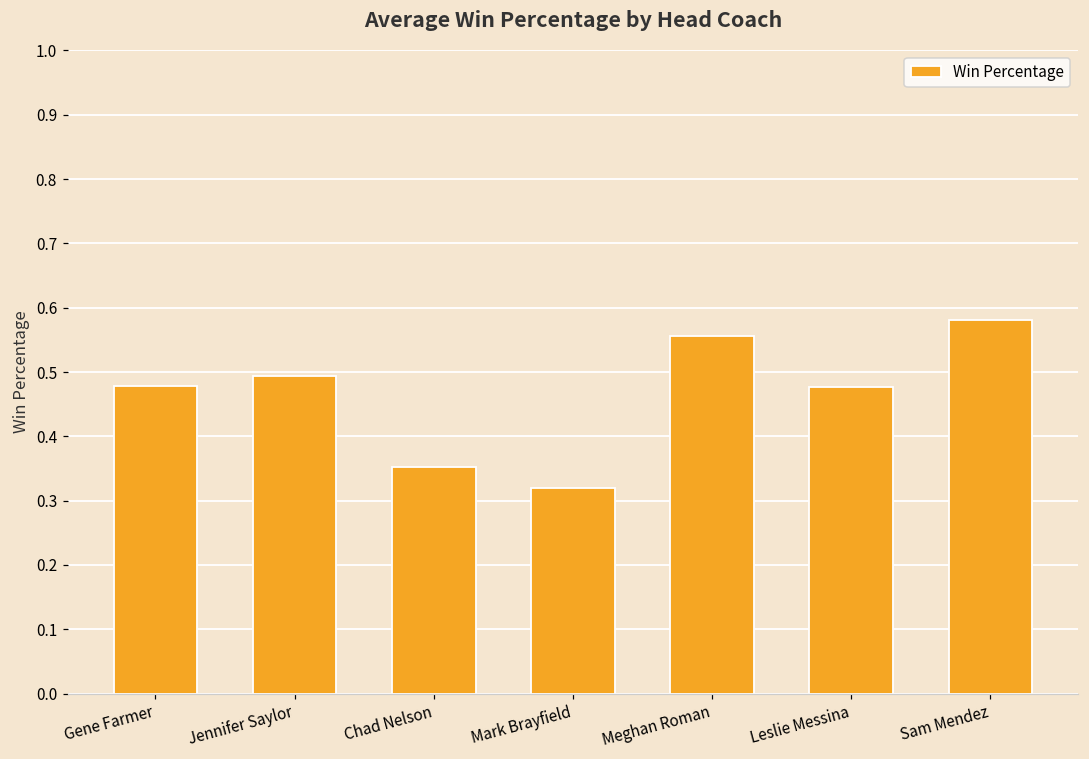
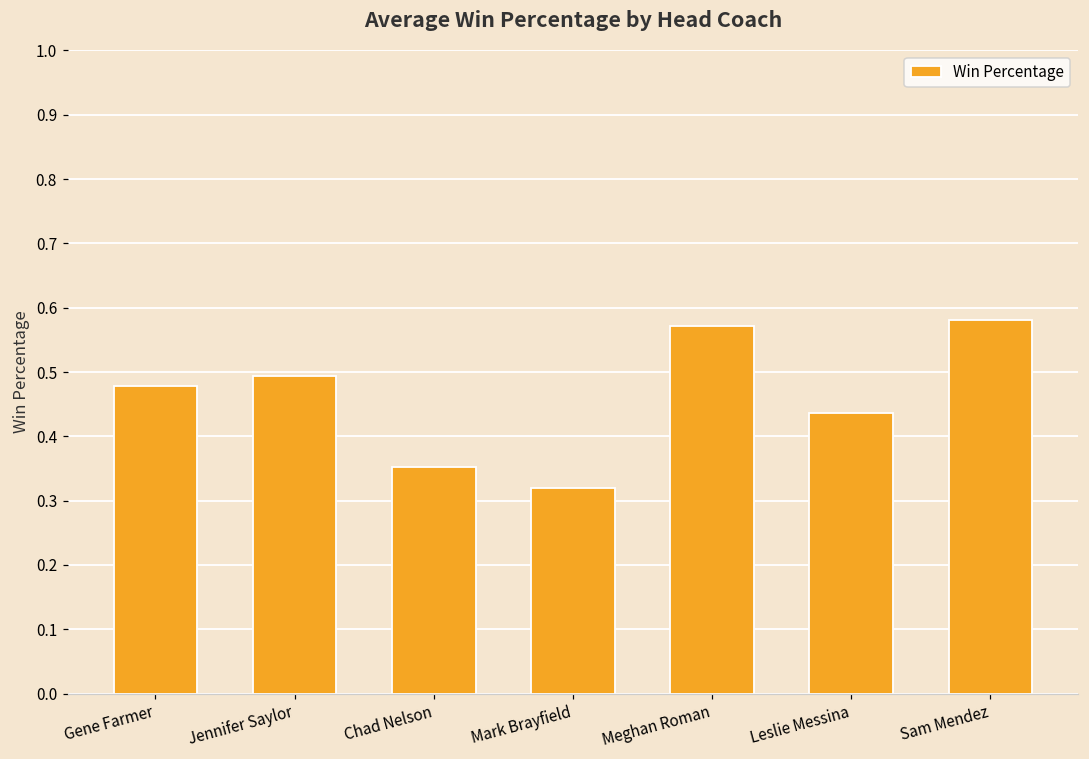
  {
    "Gene Farmer": 0.48,
    "Jennifer Saylor": 0.49,
    "Chad Nelson": 0.35,
    "Mark Brayfield": 0.32,
-   "Meghan Roman": 0.56,
-   "Leslie Messina": 0.48,
+   "Meghan Roman": 0.57,
+   "Leslie Messina": 0.44,
    "Sam Mendez": 0.58
  }
